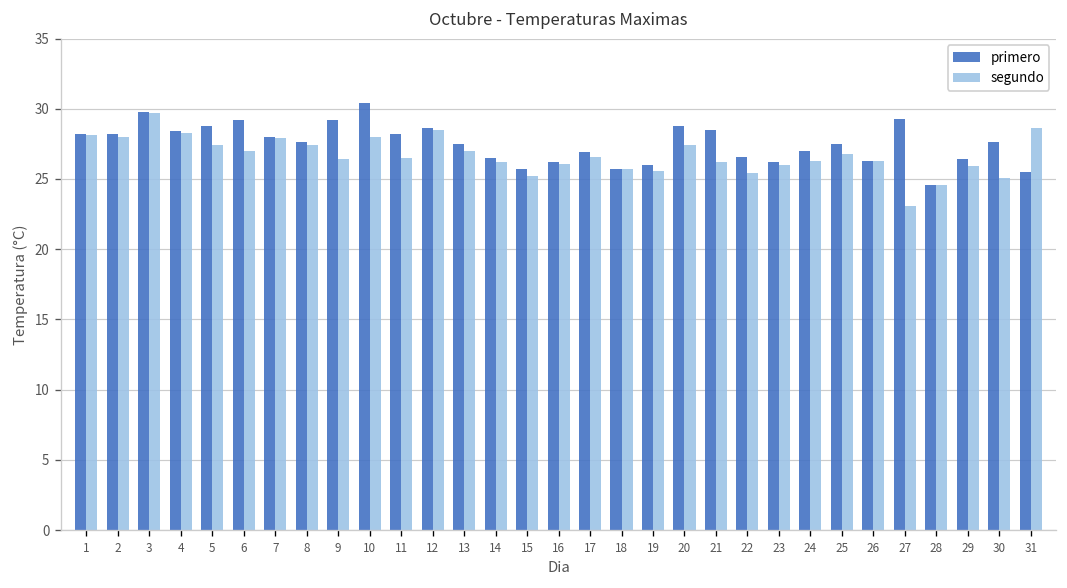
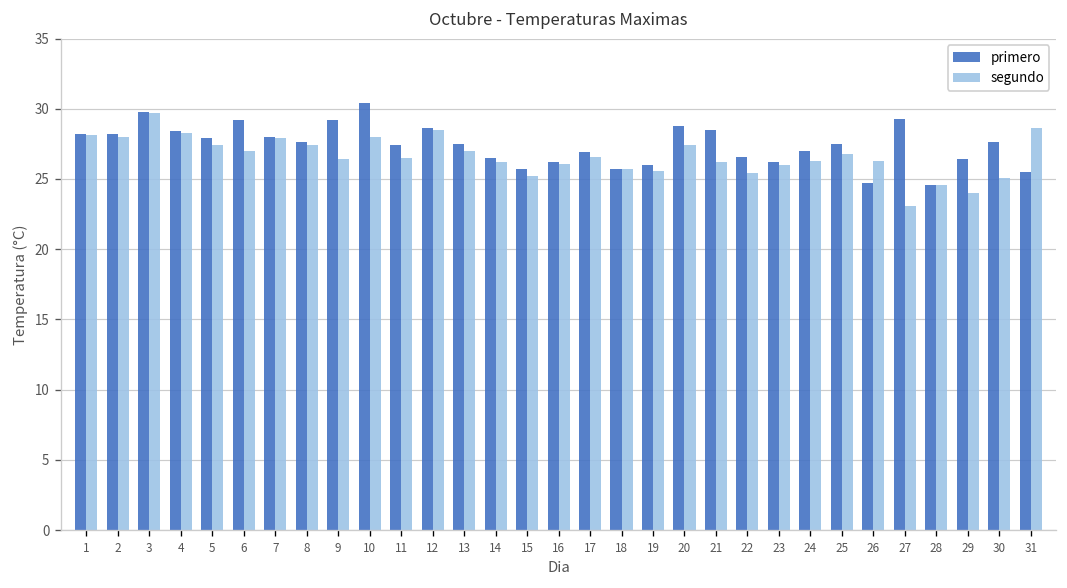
  {
    "primero": {
      "1": 28.2,
      "2": 28.2,
      "3": 29.8,
      "4": 28.4,
-     "5": 28.8,
+     "5": 27.9,
      "6": 29.2,
      "7": 28.0,
      "8": 27.6,
      "9": 29.2,
      "10": 30.4,
-     "11": 28.2,
+     "11": 27.4,
      "12": 28.6,
      "13": 27.5,
      "14": 26.5,
      "15": 25.7,
      "16": 26.2,
      "17": 26.9,
      "18": 25.7,
      "19": 26.0,
      "20": 28.8,
      "21": 28.5,
      "22": 26.6,
      "23": 26.2,
      "24": 27.0,
      "25": 27.5,
-     "26": 26.3,
+     "26": 24.7,
      "27": 29.3,
      "28": 24.6,
      "29": 26.4,
      "30": 27.6,
      "31": 25.5
    },
    "segundo": {
      "1": 28.1,
      "2": 28.0,
      "3": 29.7,
      "4": 28.3,
      "5": 27.4,
      "6": 27.0,
      "7": 27.9,
      "8": 27.4,
      "9": 26.4,
      "10": 28.0,
      "11": 26.5,
      "12": 28.5,
      "13": 27.0,
      "14": 26.2,
      "15": 25.2,
      "16": 26.1,
      "17": 26.6,
      "18": 25.7,
      "19": 25.6,
      "20": 27.4,
      "21": 26.2,
      "22": 25.4,
      "23": 26.0,
      "24": 26.3,
      "25": 26.8,
      "26": 26.3,
      "27": 23.1,
      "28": 24.6,
-     "29": 25.9,
+     "29": 24.0,
      "30": 25.1,
      "31": 28.6
    }
  }
